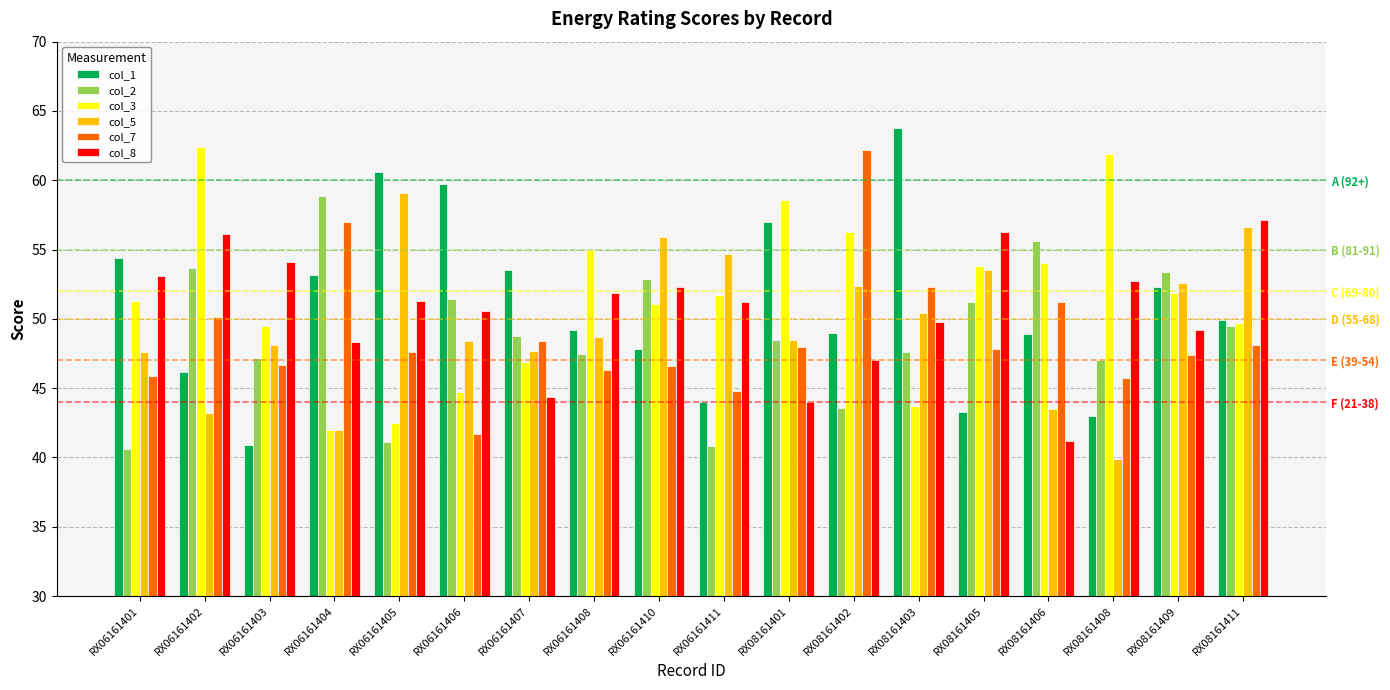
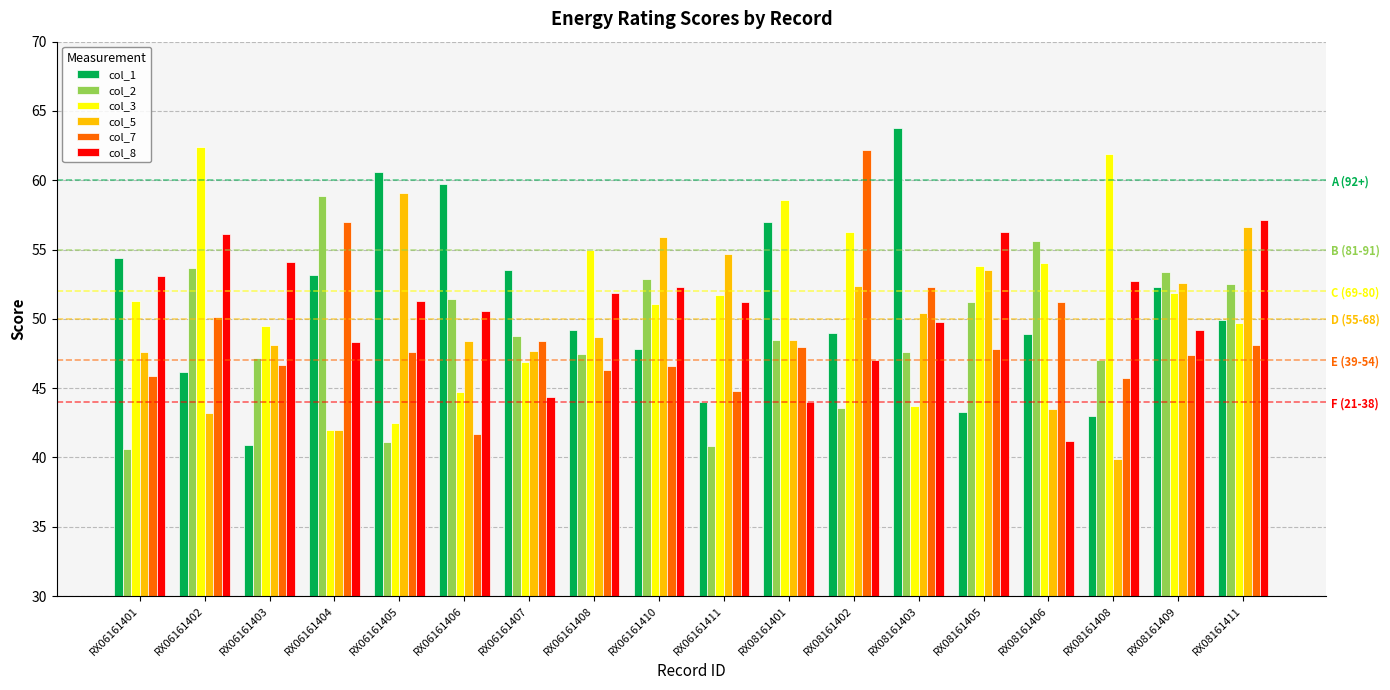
  {
    "col_1": {
      "RX06161401": 54.4,
      "RX06161402": 46.2,
      "RX06161403": 40.9,
      "RX06161404": 53.2,
      "RX06161405": 60.6,
      "RX06161406": 59.7,
      "RX06161407": 53.5,
      "RX06161408": 49.2,
      "RX06161410": 47.8,
      "RX06161411": 44.0,
      "RX08161401": 57.0,
      "RX08161402": 49.0,
      "RX08161403": 63.8,
      "RX08161405": 43.3,
      "RX08161406": 48.9,
      "RX08161408": 43.0,
      "RX08161409": 52.3,
      "RX08161411": 49.9
    },
    "col_2": {
      "RX06161401": 40.6,
      "RX06161402": 53.7,
      "RX06161403": 47.2,
      "RX06161404": 58.9,
      "RX06161405": 41.1,
      "RX06161406": 51.4,
      "RX06161407": 48.8,
      "RX06161408": 47.5,
      "RX06161410": 52.9,
      "RX06161411": 40.8,
      "RX08161401": 48.5,
      "RX08161402": 43.6,
      "RX08161403": 47.6,
      "RX08161405": 51.2,
      "RX08161406": 55.6,
      "RX08161408": 47.0,
      "RX08161409": 53.4,
-     "RX08161411": 49.5
+     "RX08161411": 52.5
    },
    "col_3": {
      "RX06161401": 51.3,
      "RX06161402": 62.4,
      "RX06161403": 49.5,
      "RX06161404": 42.0,
      "RX06161405": 42.5,
      "RX06161406": 44.7,
      "RX06161407": 46.9,
      "RX06161408": 55.0,
      "RX06161410": 51.1,
      "RX06161411": 51.7,
      "RX08161401": 58.6,
      "RX08161402": 56.3,
      "RX08161403": 43.7,
      "RX08161405": 53.8,
      "RX08161406": 54.0,
      "RX08161408": 61.9,
      "RX08161409": 51.9,
      "RX08161411": 49.7
    },
    "col_5": {
      "RX06161401": 47.6,
      "RX06161402": 43.2,
      "RX06161403": 48.1,
      "RX06161404": 42.0,
      "RX06161405": 59.1,
      "RX06161406": 48.4,
      "RX06161407": 47.7,
      "RX06161408": 48.7,
      "RX06161410": 55.9,
      "RX06161411": 54.7,
      "RX08161401": 48.5,
      "RX08161402": 52.4,
      "RX08161403": 50.4,
      "RX08161405": 53.5,
      "RX08161406": 43.5,
      "RX08161408": 39.9,
      "RX08161409": 52.6,
      "RX08161411": 56.6
    },
    "col_7": {
      "RX06161401": 45.9,
      "RX06161402": 50.1,
      "RX06161403": 46.7,
      "RX06161404": 57.0,
      "RX06161405": 47.6,
      "RX06161406": 41.7,
      "RX06161407": 48.4,
      "RX06161408": 46.3,
      "RX06161410": 46.6,
      "RX06161411": 44.8,
      "RX08161401": 48.0,
      "RX08161402": 62.2,
      "RX08161403": 52.3,
      "RX08161405": 47.8,
      "RX08161406": 51.2,
      "RX08161408": 45.7,
      "RX08161409": 47.4,
      "RX08161411": 48.1
    },
    "col_8": {
      "RX06161401": 53.1,
      "RX06161402": 56.1,
      "RX06161403": 54.1,
      "RX06161404": 48.3,
      "RX06161405": 51.3,
      "RX06161406": 50.6,
      "RX06161407": 44.4,
      "RX06161408": 51.9,
      "RX06161410": 52.3,
      "RX06161411": 51.2,
      "RX08161401": 44.0,
      "RX08161402": 47.0,
      "RX08161403": 49.8,
      "RX08161405": 56.3,
      "RX08161406": 41.2,
      "RX08161408": 52.7,
      "RX08161409": 49.2,
      "RX08161411": 57.1
    }
  }
